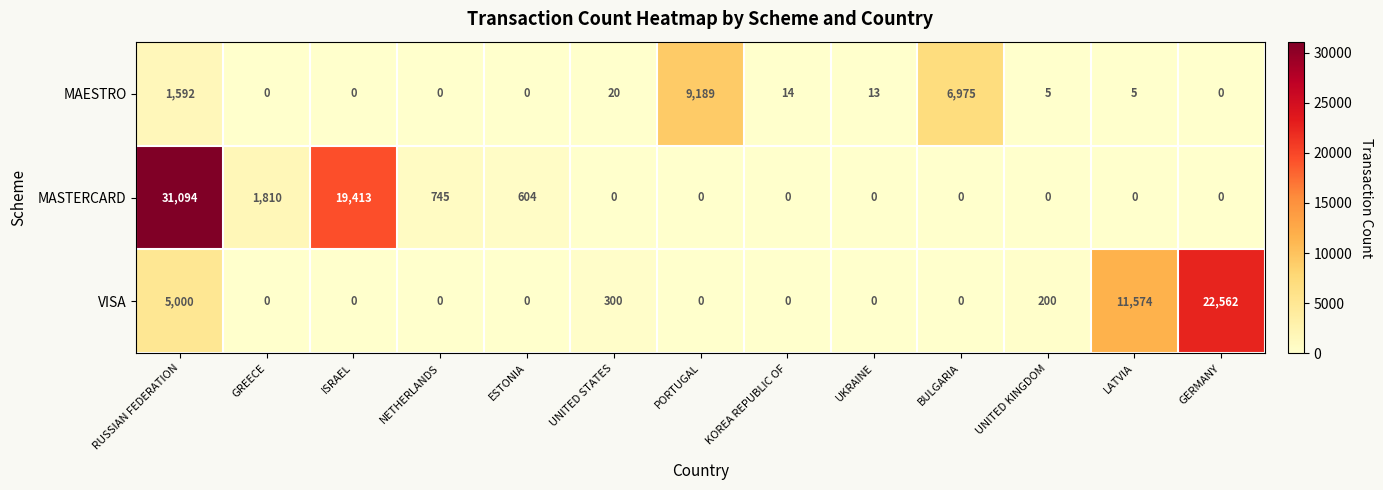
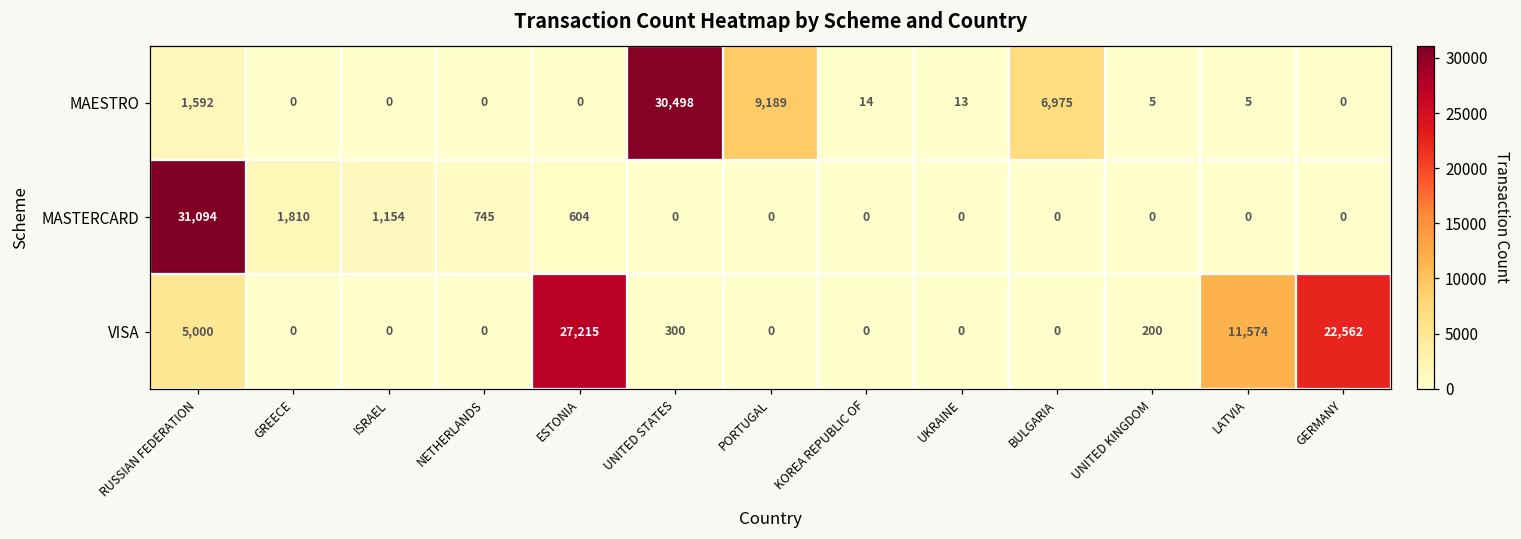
  {
    "MAESTRO": {
      "RUSSIAN FEDERATION": "1,592",
      "GREECE": "0",
      "ISRAEL": "0",
      "NETHERLANDS": "0",
      "ESTONIA": "0",
-     "UNITED STATES": "20",
+     "UNITED STATES": "30,498",
      "PORTUGAL": "9,189",
      "KOREA REPUBLIC OF": "14",
      "UKRAINE": "13",
      "BULGARIA": "6,975",
      "UNITED KINGDOM": "5",
      "LATVIA": "5",
      "GERMANY": "0"
    },
    "MASTERCARD": {
      "RUSSIAN FEDERATION": "31,094",
      "GREECE": "1,810",
-     "ISRAEL": "19,413",
+     "ISRAEL": "1,154",
      "NETHERLANDS": "745",
      "ESTONIA": "604",
      "UNITED STATES": "0",
      "PORTUGAL": "0",
      "KOREA REPUBLIC OF": "0",
      "UKRAINE": "0",
      "BULGARIA": "0",
      "UNITED KINGDOM": "0",
      "LATVIA": "0",
      "GERMANY": "0"
    },
    "VISA": {
      "RUSSIAN FEDERATION": "5,000",
      "GREECE": "0",
      "ISRAEL": "0",
      "NETHERLANDS": "0",
-     "ESTONIA": "0",
+     "ESTONIA": "27,215",
      "UNITED STATES": "300",
      "PORTUGAL": "0",
      "KOREA REPUBLIC OF": "0",
      "UKRAINE": "0",
      "BULGARIA": "0",
      "UNITED KINGDOM": "200",
      "LATVIA": "11,574",
      "GERMANY": "22,562"
    }
  }
